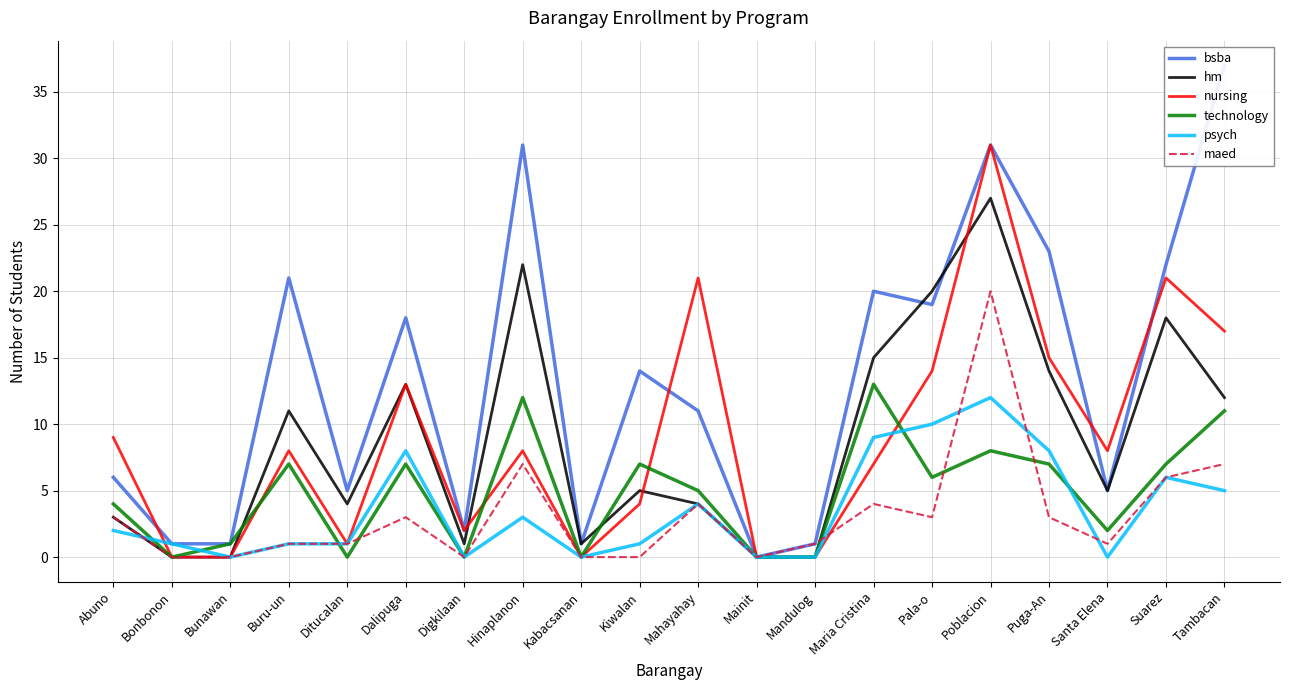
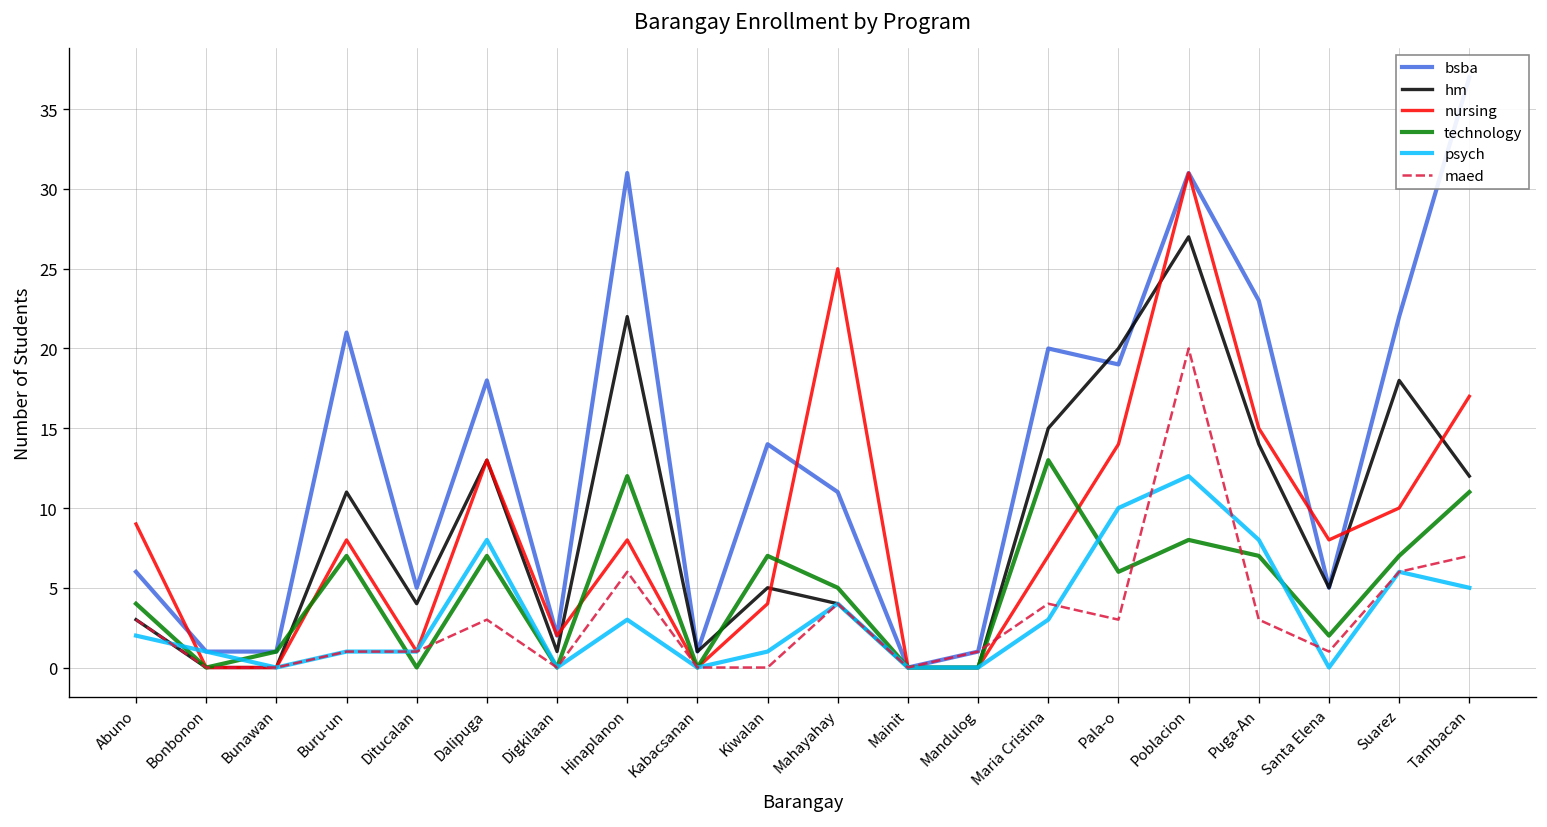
  {
    "bsba": {
      "Abuno": 6,
      "Buru-un": 21,
      "Ditucalan": 5,
      "Dalipuga": 18,
      "Hinaplanon": 31,
      "Kiwalan": 14,
      "Mahayahay": 11,
      "Maria Cristina": 20,
      "Pala-o": 19,
      "Puga-An": 23,
      "Suarez": 22
    },
    "hm": {
      "Buru-un": 11,
      "Ditucalan": 4,
      "Digkilaan": 1,
      "Hinaplanon": 22,
      "Kiwalan": 5,
      "Maria Cristina": 15,
      "Pala-o": 20,
      "Poblacion": 27,
      "Puga-An": 14,
      "Suarez": 18,
      "Tambacan": 12
    },
    "nursing": {
      "Abuno": 9,
      "Buru-un": 8,
      "Hinaplanon": 8,
      "Kiwalan": 4,
-     "Mahayahay": 21,
+     "Mahayahay": 25,
      "Maria Cristina": 7,
      "Pala-o": 14,
      "Puga-An": 15,
      "Santa Elena": 8,
-     "Suarez": 21,
+     "Suarez": 10,
      "Tambacan": 17
    },
    "technology": {
      "Abuno": 4,
      "Buru-un": 7,
      "Ditucalan": 0,
      "Dalipuga": 7,
      "Hinaplanon": 12,
      "Kiwalan": 7,
      "Mahayahay": 5,
      "Maria Cristina": 13,
      "Pala-o": 6,
      "Poblacion": 8,
      "Puga-An": 7,
      "Santa Elena": 2,
      "Suarez": 7,
      "Tambacan": 11
    },
    "psych": {
      "Abuno": 2,
      "Dalipuga": 8,
      "Hinaplanon": 3,
      "Kiwalan": 1,
-     "Maria Cristina": 9,
+     "Maria Cristina": 3,
      "Pala-o": 10,
      "Poblacion": 12,
      "Puga-An": 8,
      "Santa Elena": 0,
      "Tambacan": 5
    },
    "maed": {
      "Dalipuga": 3,
-     "Hinaplanon": 7,
+     "Hinaplanon": 6,
      "Kiwalan": 0,
      "Maria Cristina": 4,
      "Pala-o": 3,
      "Poblacion": 20,
      "Puga-An": 3,
      "Santa Elena": 1,
      "Tambacan": 7
    }
  }
